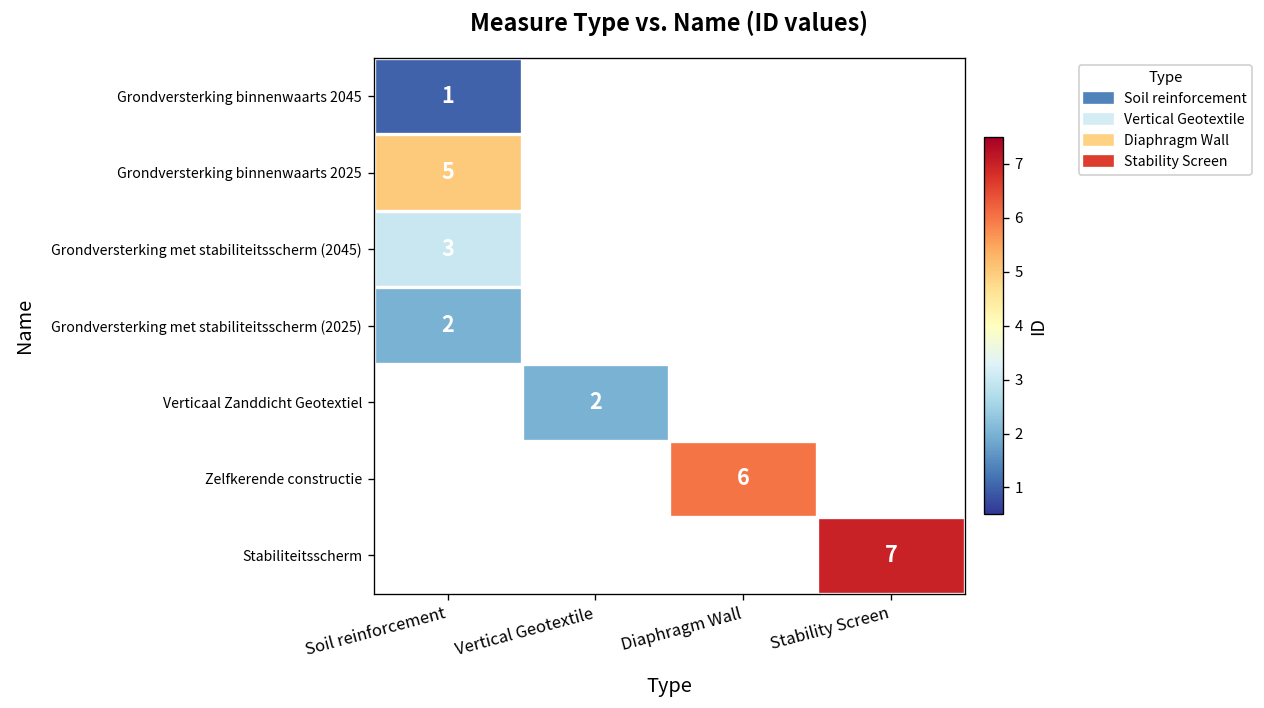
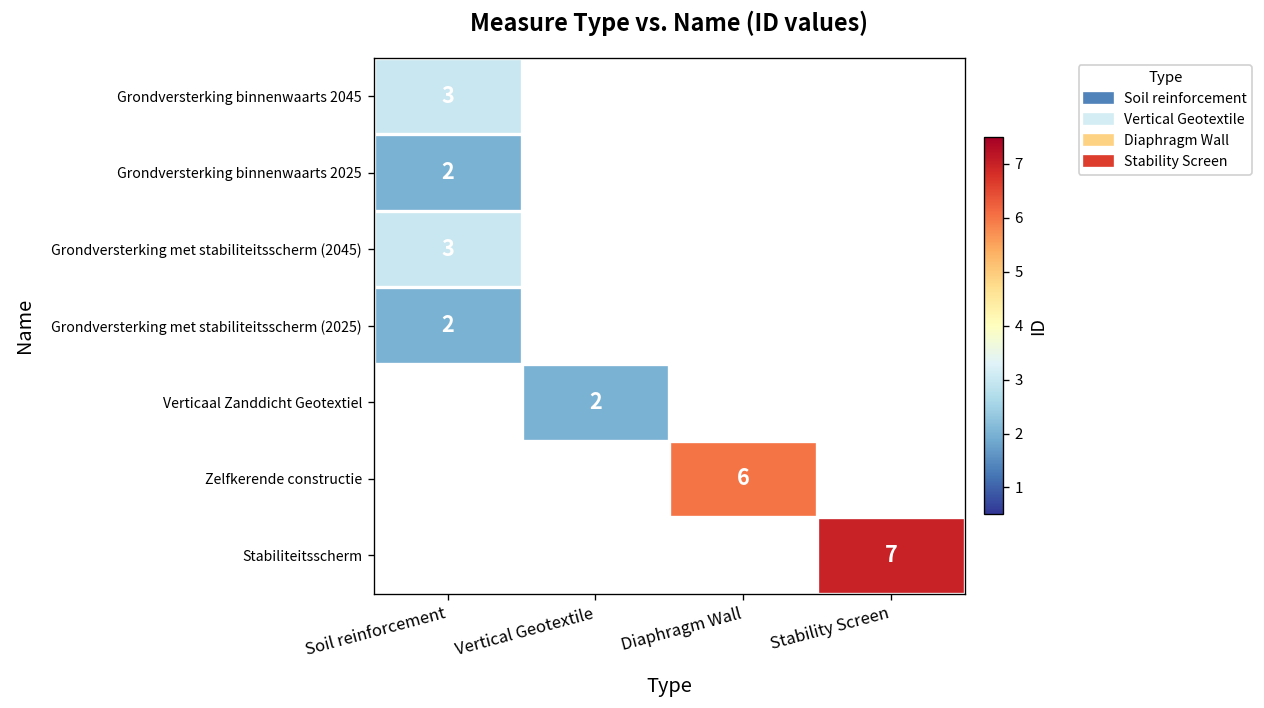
  {
    "Grondversterking binnenwaarts 2045": {
-     "Soil reinforcement": 1
+     "Soil reinforcement": 3
    },
    "Grondversterking binnenwaarts 2025": {
-     "Soil reinforcement": 5
+     "Soil reinforcement": 2
    },
    "Grondversterking met stabiliteitsscherm (2045)": {
      "Soil reinforcement": 3
    },
    "Grondversterking met stabiliteitsscherm (2025)": {
      "Soil reinforcement": 2
    },
    "Verticaal Zanddicht Geotextiel": {
      "Vertical Geotextile": 2
    },
    "Zelfkerende constructie": {
      "Diaphragm Wall": 6
    },
    "Stabiliteitsscherm": {
      "Stability Screen": 7
    }
  }
